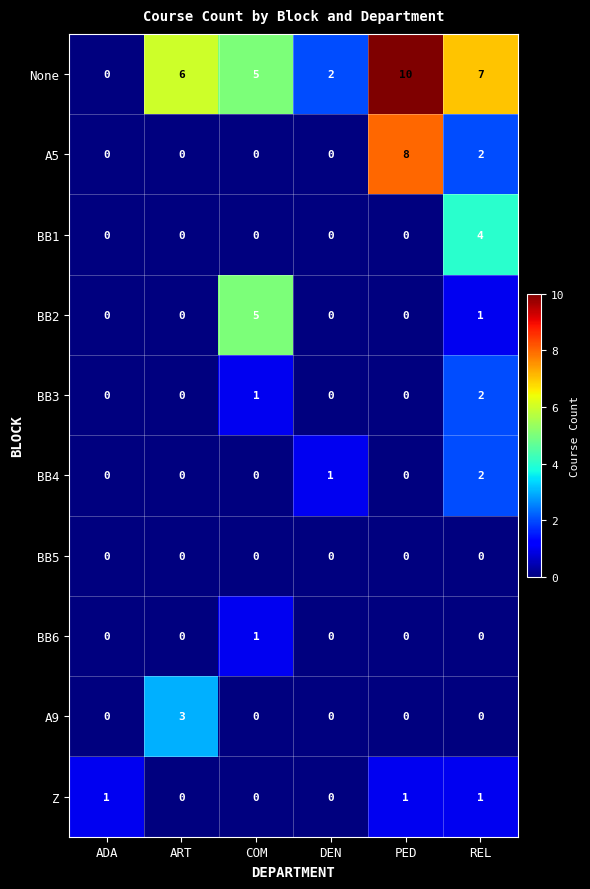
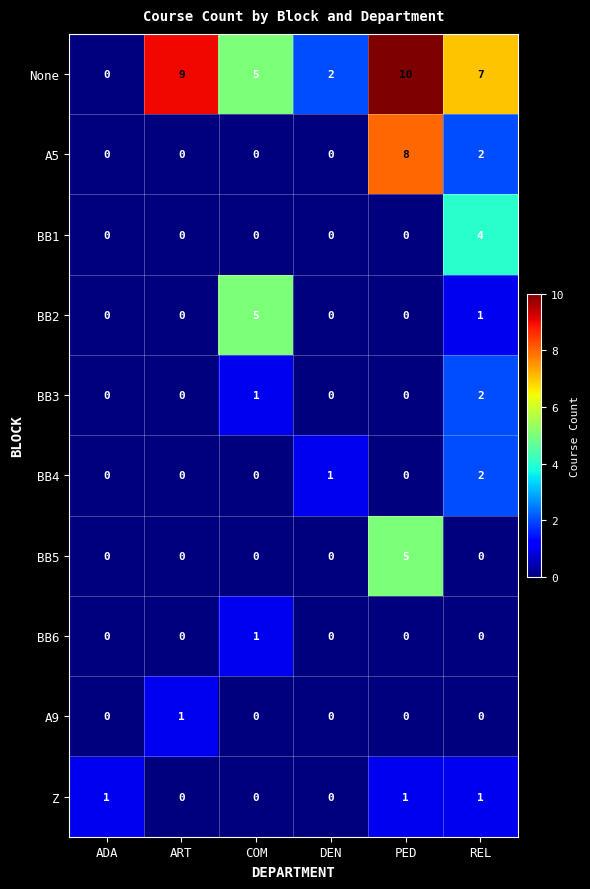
  {
    "None": {
      "ADA": 0,
-     "ART": 6,
+     "ART": 9,
      "COM": 5,
      "DEN": 2,
      "PED": 10,
      "REL": 7
    },
    "A5": {
      "ADA": 0,
      "ART": 0,
      "COM": 0,
      "DEN": 0,
      "PED": 8,
      "REL": 2
    },
    "BB1": {
      "ADA": 0,
      "ART": 0,
      "COM": 0,
      "DEN": 0,
      "PED": 0,
      "REL": 4
    },
    "BB2": {
      "ADA": 0,
      "ART": 0,
      "COM": 5,
      "DEN": 0,
      "PED": 0,
      "REL": 1
    },
    "BB3": {
      "ADA": 0,
      "ART": 0,
      "COM": 1,
      "DEN": 0,
      "PED": 0,
      "REL": 2
    },
    "BB4": {
      "ADA": 0,
      "ART": 0,
      "COM": 0,
      "DEN": 1,
      "PED": 0,
      "REL": 2
    },
    "BB5": {
      "ADA": 0,
      "ART": 0,
      "COM": 0,
      "DEN": 0,
-     "PED": 0,
+     "PED": 5,
      "REL": 0
    },
    "BB6": {
      "ADA": 0,
      "ART": 0,
      "COM": 1,
      "DEN": 0,
      "PED": 0,
      "REL": 0
    },
    "A9": {
      "ADA": 0,
-     "ART": 3,
+     "ART": 1,
      "COM": 0,
      "DEN": 0,
      "PED": 0,
      "REL": 0
    },
    "Z": {
      "ADA": 1,
      "ART": 0,
      "COM": 0,
      "DEN": 0,
      "PED": 1,
      "REL": 1
    }
  }
